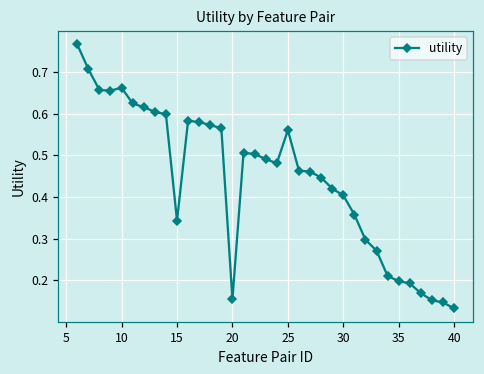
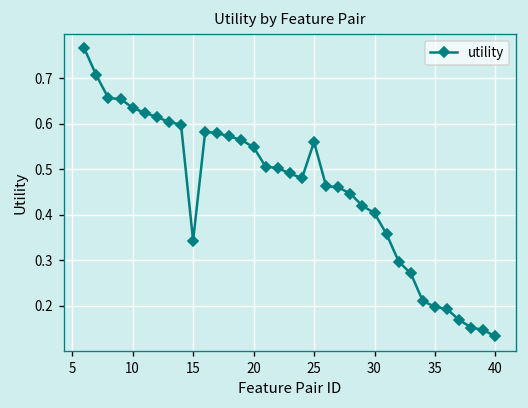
  {
-   "10": 0.66,
+   "10": 0.64,
    "15": 0.34,
-   "20": 0.15,
+   "20": 0.55,
    "25": 0.56,
    "30": 0.40,
    "35": 0.20,
    "40": 0.13
  }
